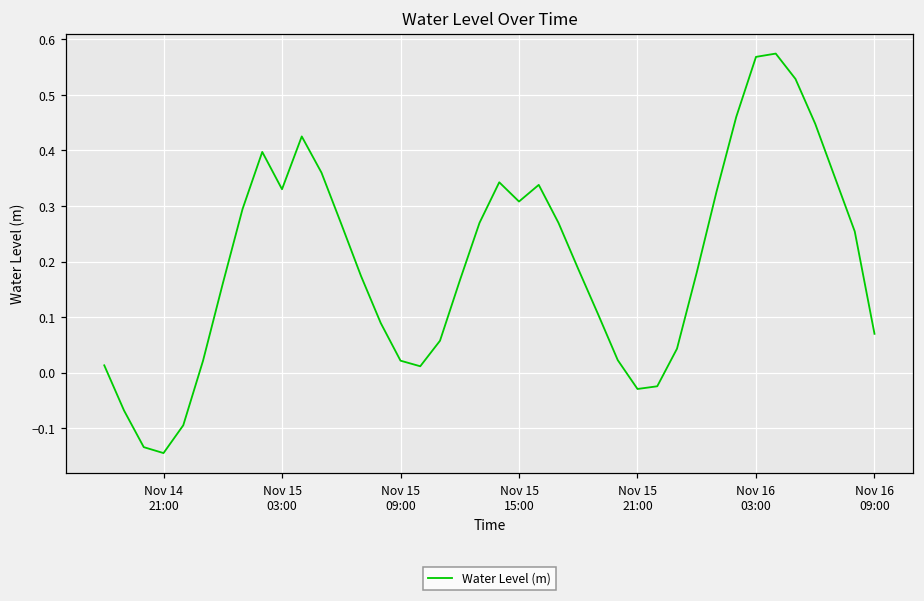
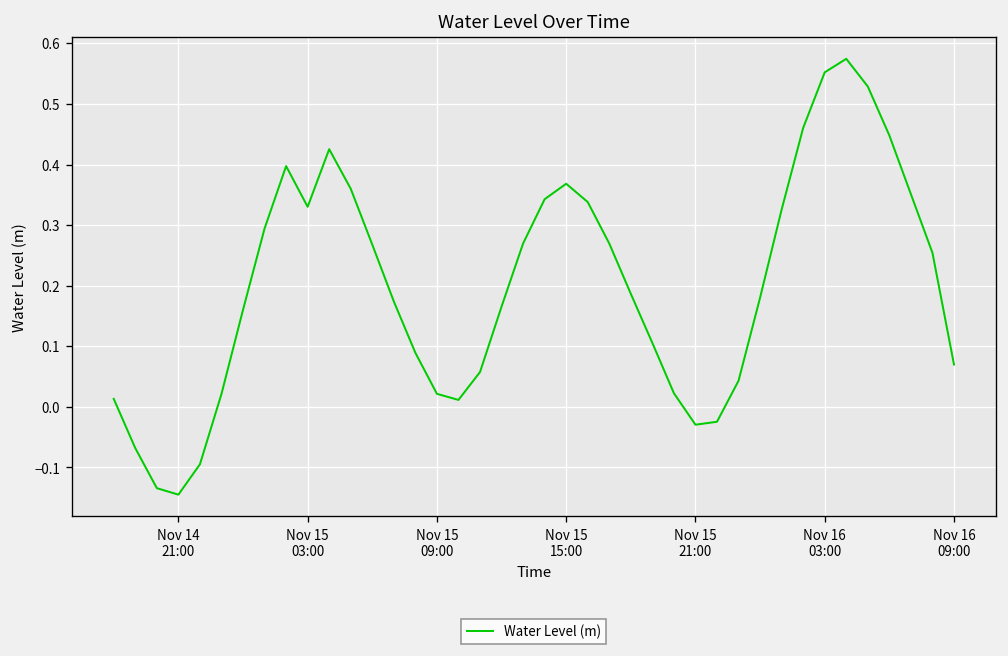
  {
    "Nov 14 21:00": -0.14,
    "Nov 15 03:00": 0.33,
    "Nov 15 09:00": 0.02,
-   "Nov 15 15:00": 0.31,
+   "Nov 15 15:00": 0.37,
    "Nov 15 21:00": -0.03,
-   "Nov 16 03:00": 0.57,
+   "Nov 16 03:00": 0.55,
    "Nov 16 09:00": 0.07
  }
